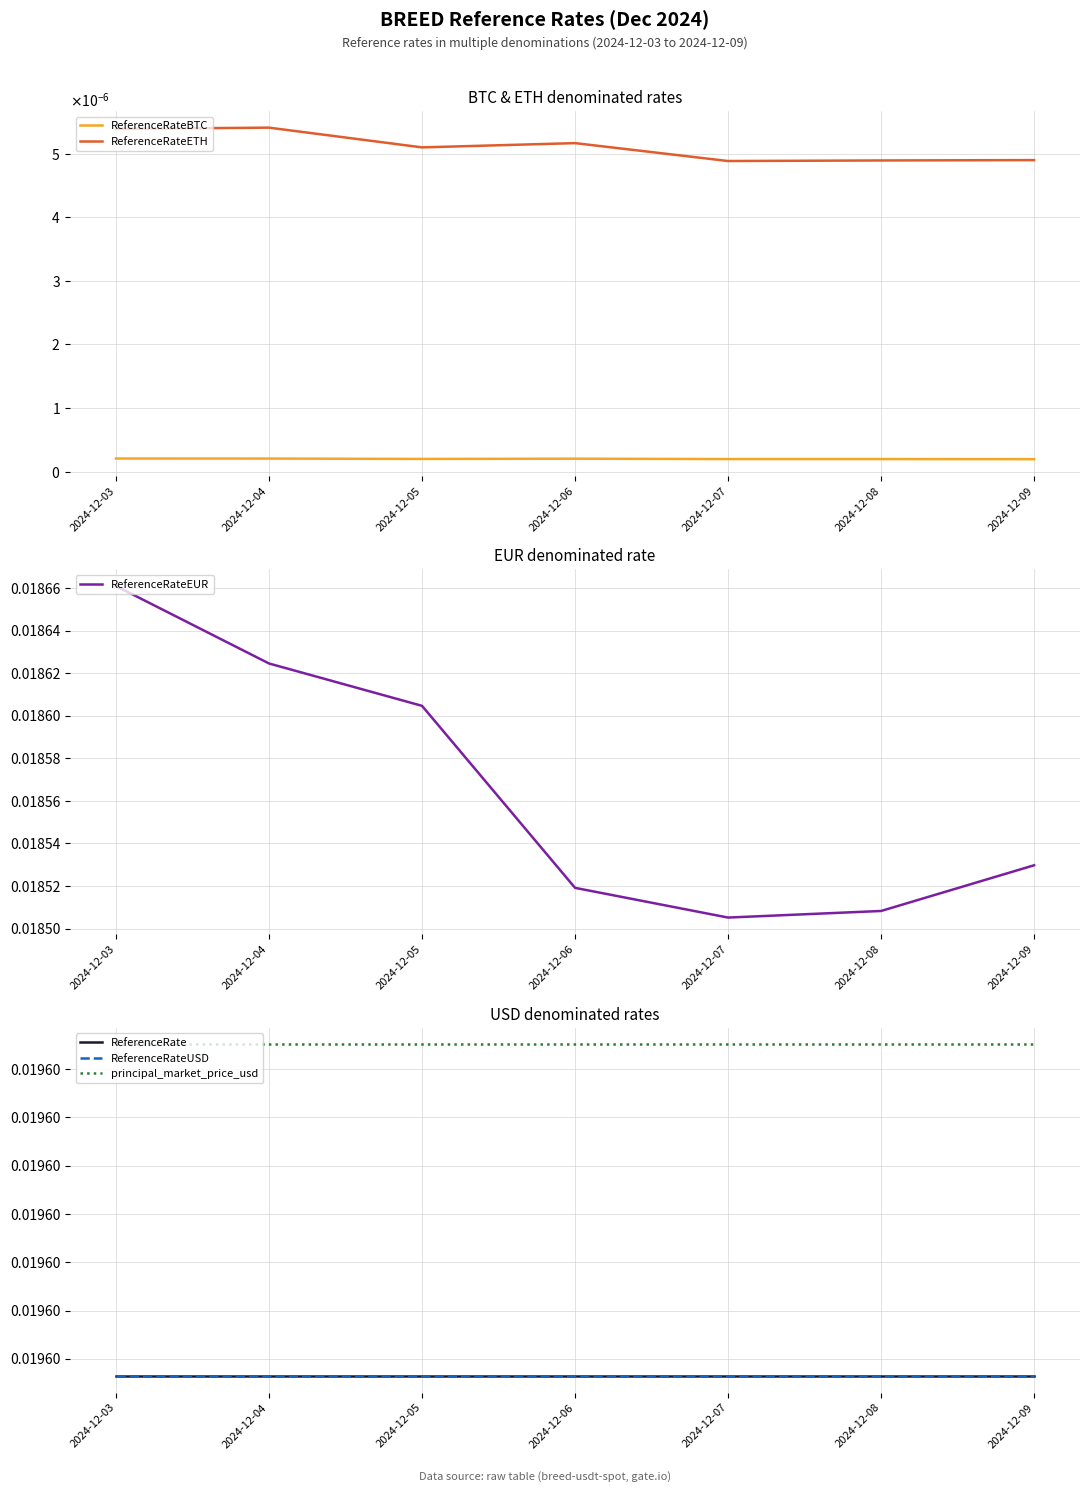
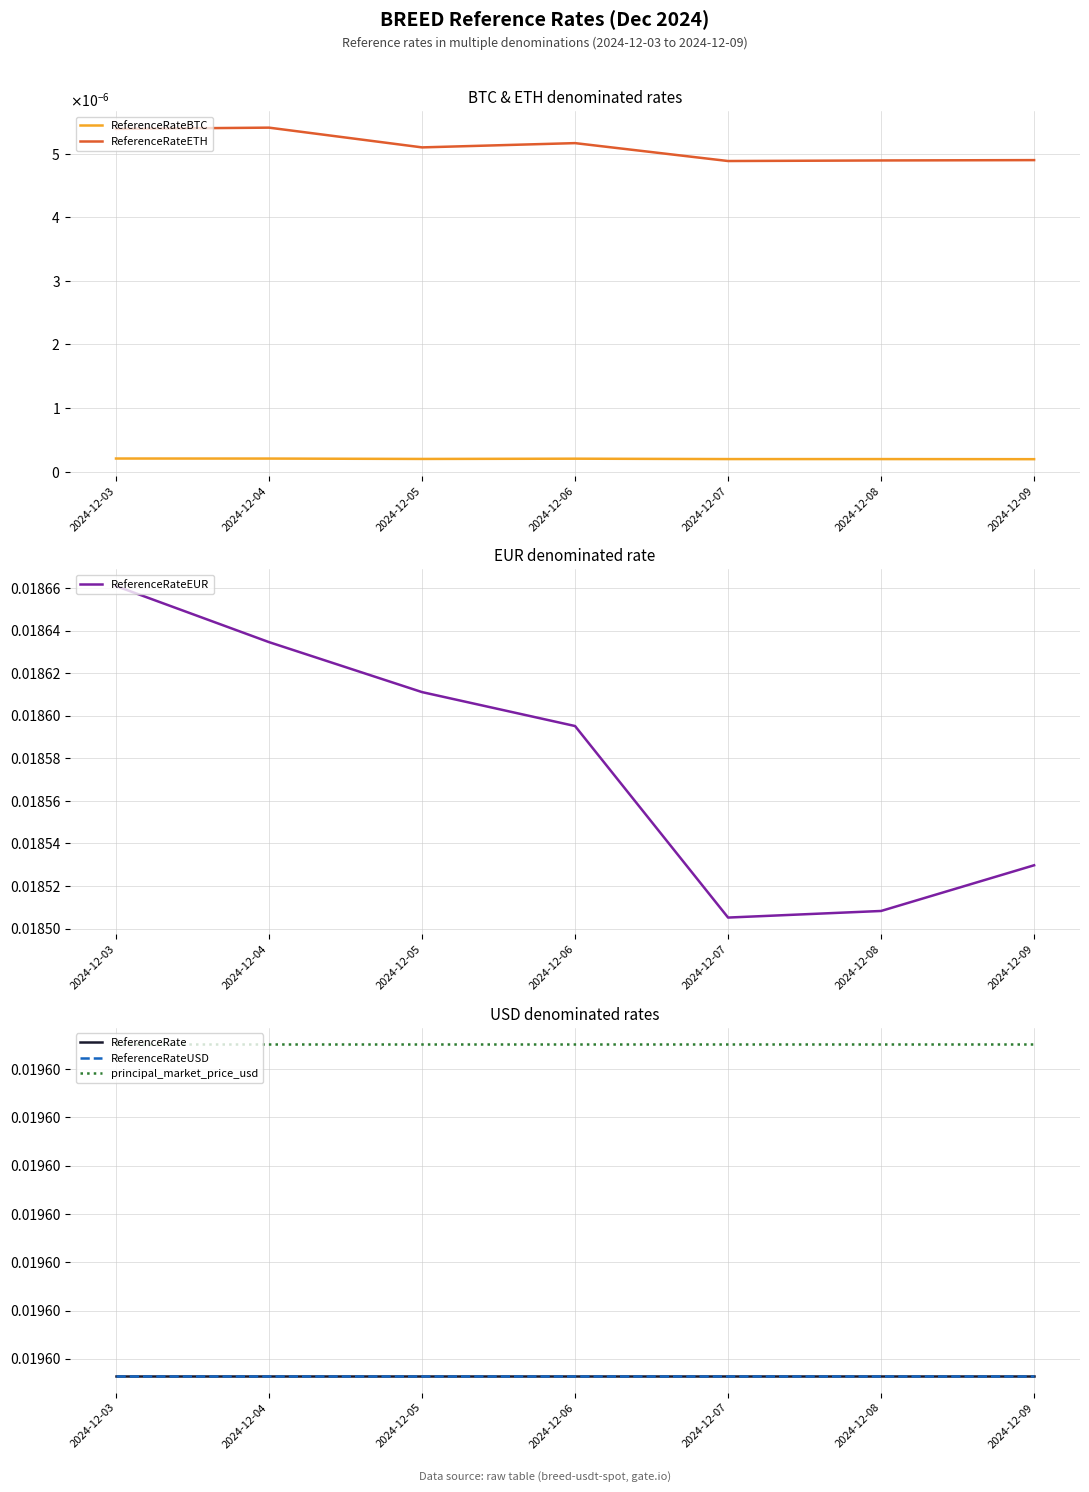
  {
    "BTC & ETH denominated rates": {
      "ReferenceRateBTC": {
        "2024-12-03": 0.0000002,
        "2024-12-04": 0.0000002,
        "2024-12-05": 0.0000002,
        "2024-12-06": 0.0000002,
        "2024-12-07": 0.0000002,
        "2024-12-08": 0.0000002,
        "2024-12-09": 0.0000002
      },
      "ReferenceRateETH": {
        "2024-12-04": 0.0000054,
        "2024-12-05": 0.0000051,
        "2024-12-06": 0.0000052,
        "2024-12-07": 0.0000049,
        "2024-12-08": 0.0000049,
        "2024-12-09": 0.0000049
      }
    },
    "EUR denominated rate": {
-     "2024-12-04": 0.018625,
-     "2024-12-05": 0.018605,
-     "2024-12-06": 0.018519,
+     "2024-12-04": 0.018635,
+     "2024-12-05": 0.018611,
+     "2024-12-06": 0.018595,
      "2024-12-07": 0.018505,
      "2024-12-08": 0.018508,
      "2024-12-09": 0.018530
    }
  }
